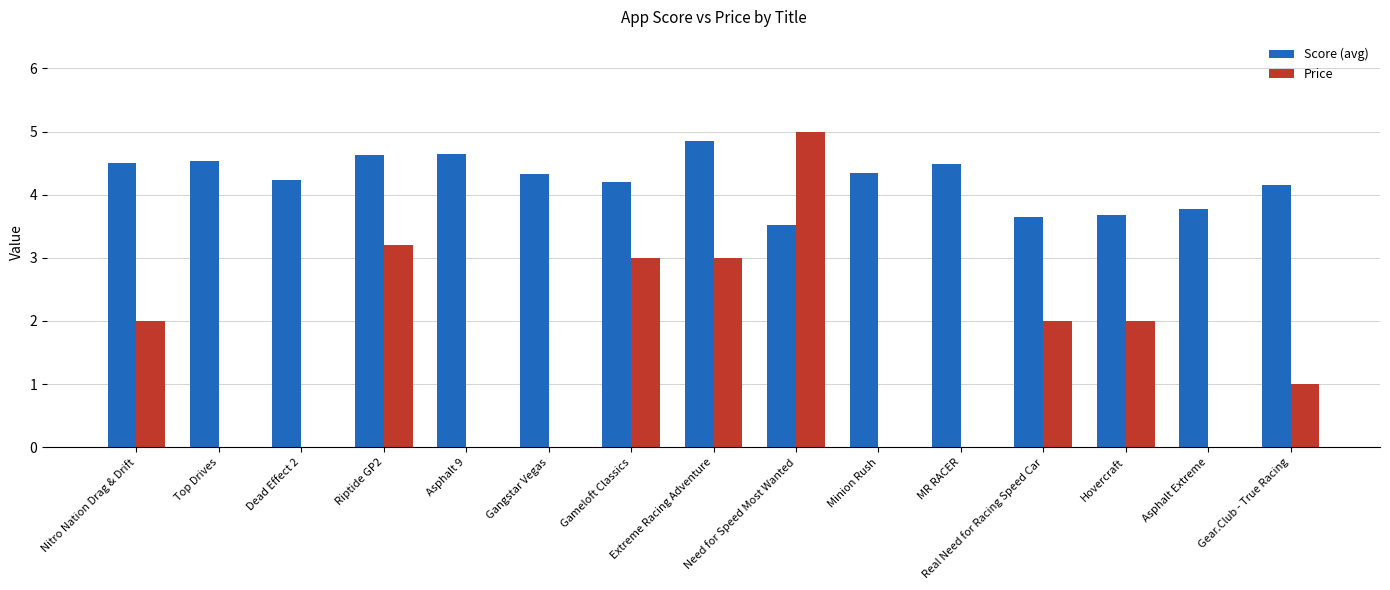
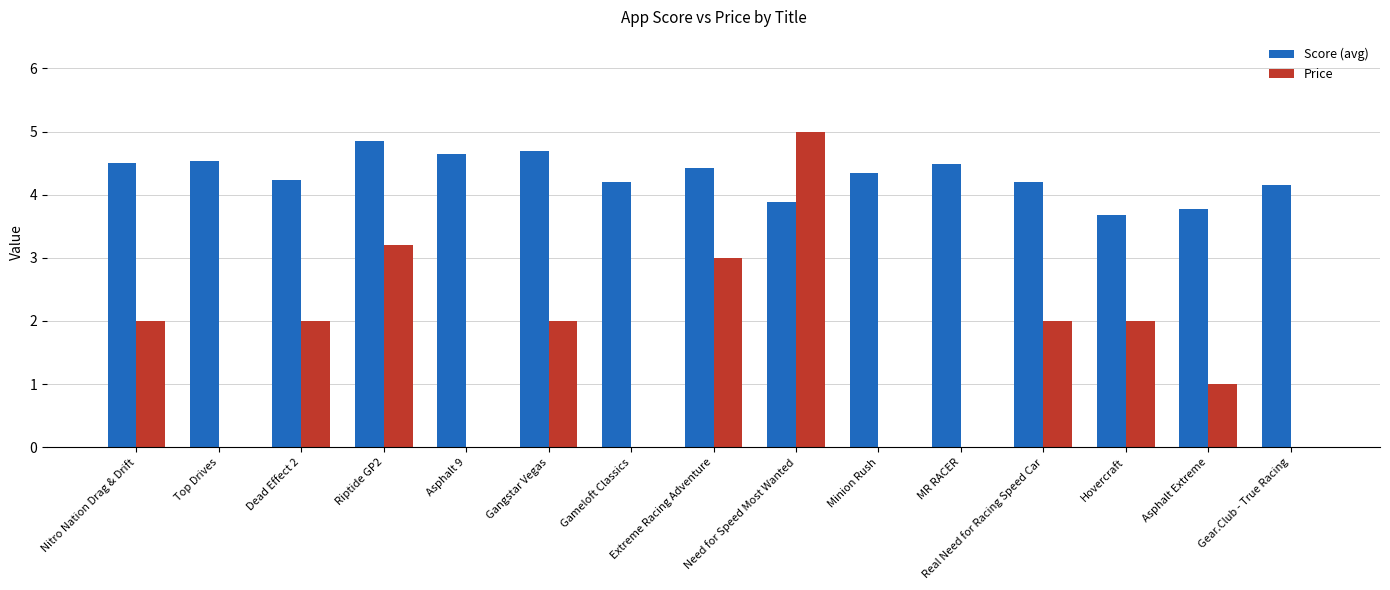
  {
    "Score (avg)": {
      "Nitro Nation Drag & Drift": 4.5,
      "Top Drives": 4.5,
      "Dead Effect 2": 4.2,
-     "Riptide GP2": 4.6,
+     "Riptide GP2": 4.8,
      "Asphalt 9": 4.6,
-     "Gangstar Vegas": 4.3,
+     "Gangstar Vegas": 4.7,
      "Gameloft Classics": 4.2,
-     "Extreme Racing Adventure": 4.8,
-     "Need for Speed Most Wanted": 3.5,
+     "Extreme Racing Adventure": 4.4,
+     "Need for Speed Most Wanted": 3.9,
      "Minion Rush": 4.3,
      "MR RACER": 4.5,
-     "Real Need for Racing Speed Car": 3.6,
+     "Real Need for Racing Speed Car": 4.2,
      "Hovercraft": 3.7,
      "Asphalt Extreme": 3.8,
      "Gear.Club - True Racing": 4.2
    },
    "Price": {
      "Nitro Nation Drag & Drift": 2,
      "Top Drives": 0,
-     "Dead Effect 2": 0,
+     "Dead Effect 2": 2,
      "Riptide GP2": 3.2,
      "Asphalt 9": 0,
-     "Gangstar Vegas": 0,
-     "Gameloft Classics": 3,
+     "Gangstar Vegas": 2,
+     "Gameloft Classics": 0,
      "Extreme Racing Adventure": 3,
      "Need for Speed Most Wanted": 5,
      "Minion Rush": 0,
      "MR RACER": 0,
      "Real Need for Racing Speed Car": 2,
      "Hovercraft": 2,
-     "Asphalt Extreme": 0,
-     "Gear.Club - True Racing": 1
+     "Asphalt Extreme": 1,
+     "Gear.Club - True Racing": 0
    }
  }
